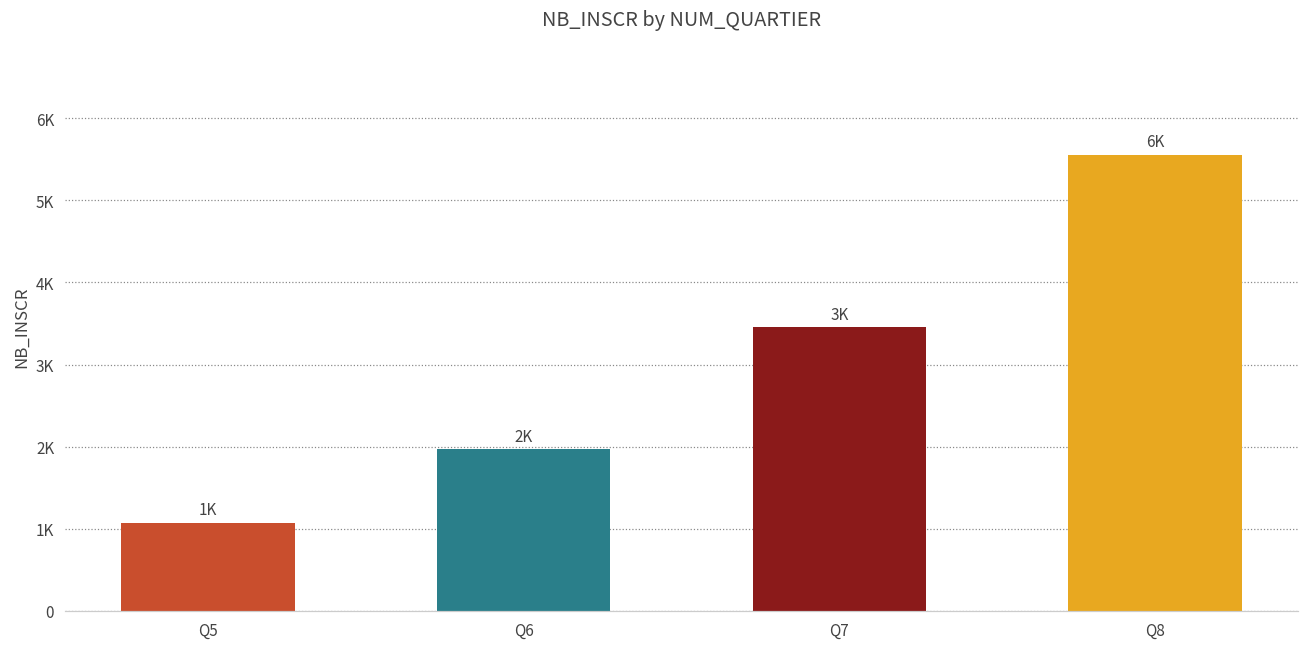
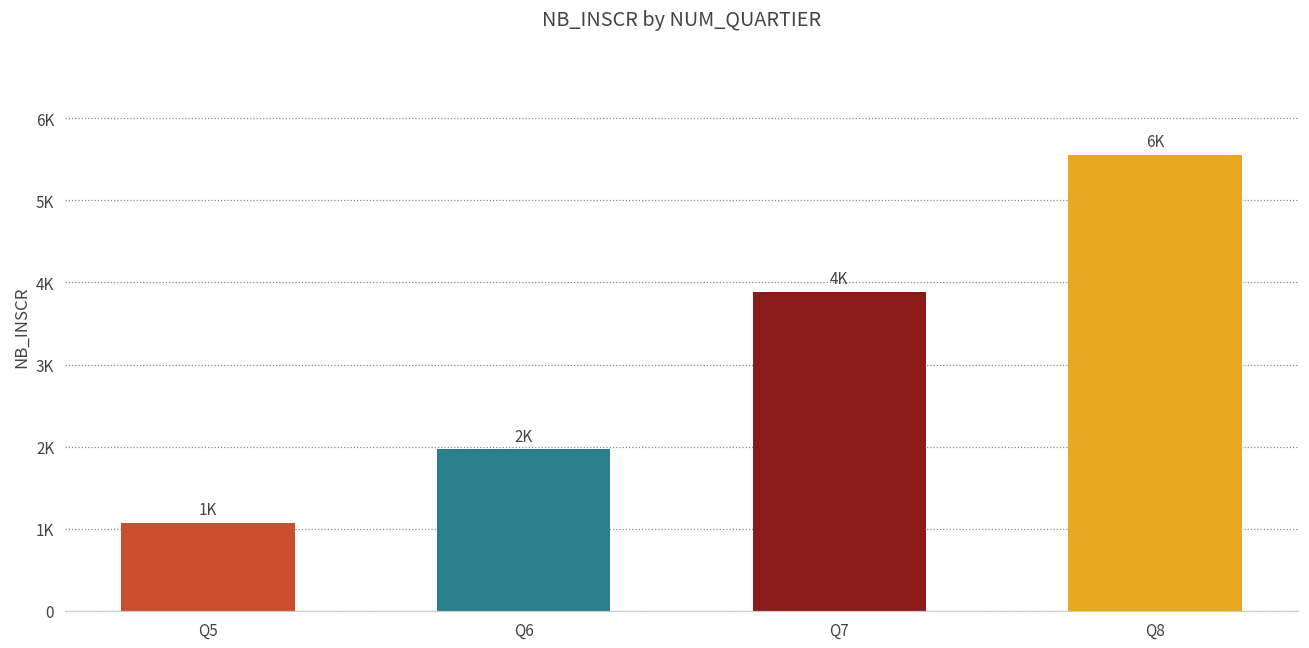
  {
    "Q5": "1K",
    "Q6": "2K",
-   "Q7": "3K",
+   "Q7": "4K",
    "Q8": "6K"
  }
